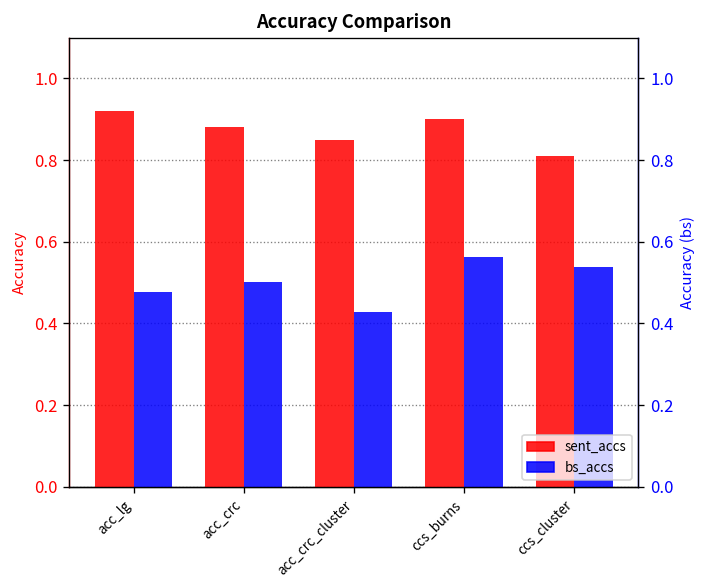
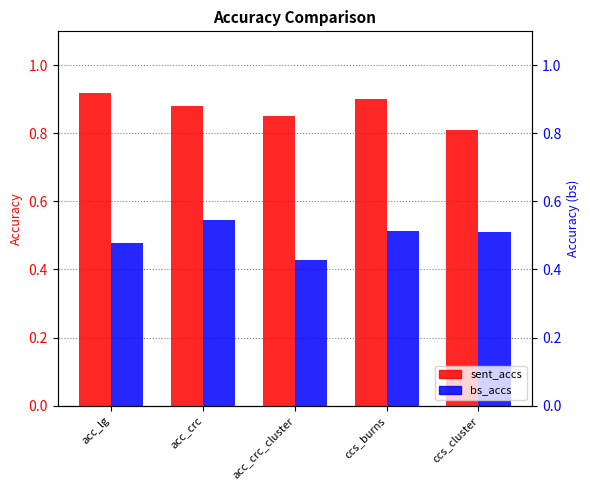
  {
    "sent_accs": {
      "acc_lg": 0.92,
      "acc_crc": 0.88,
      "acc_crc_cluster": 0.85,
      "ccs_burns": 0.90,
      "ccs_cluster": 0.81
    },
    "bs_accs": {
      "acc_lg": 0.48,
-     "acc_crc": 0.50,
+     "acc_crc": 0.55,
      "acc_crc_cluster": 0.43,
-     "ccs_burns": 0.56,
-     "ccs_cluster": 0.54
+     "ccs_burns": 0.51,
+     "ccs_cluster": 0.51
    }
  }
